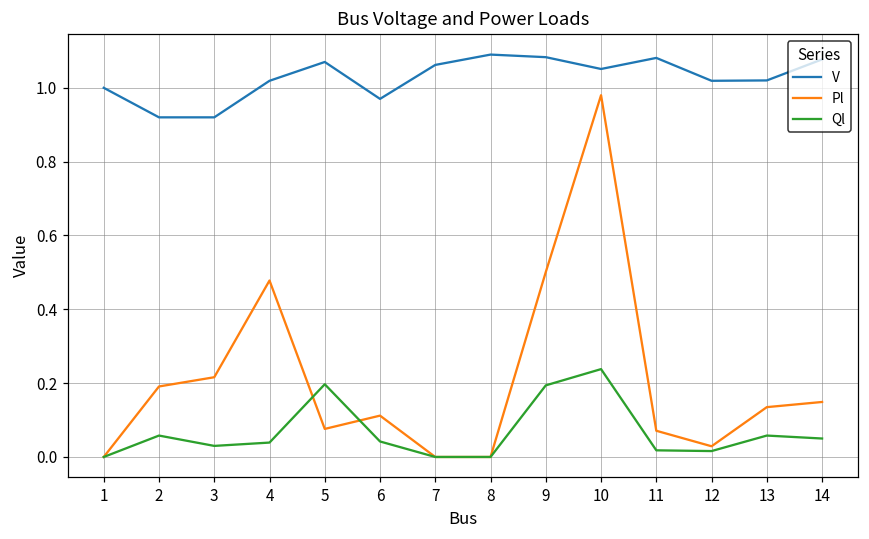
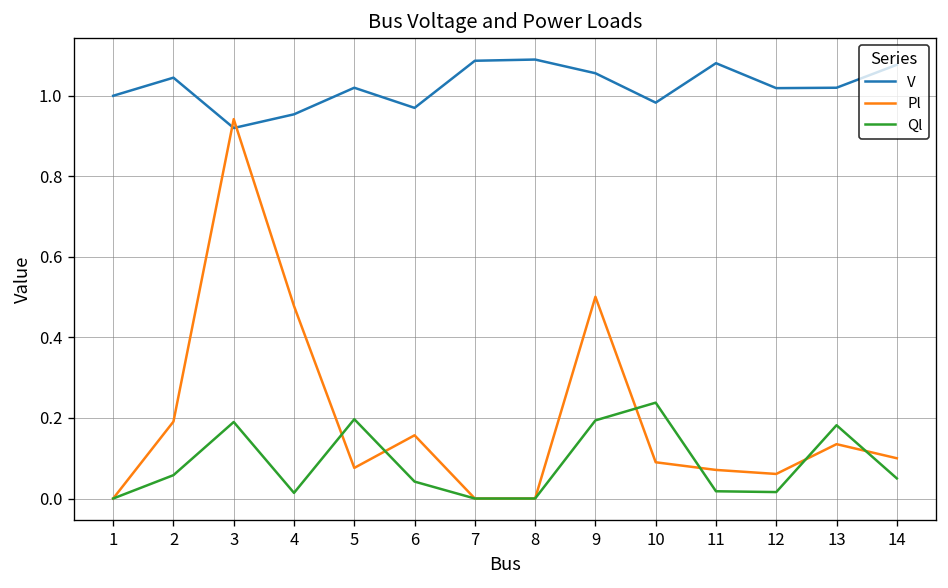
  {
    "V": {
      "1": 1.00,
-     "2": 0.92,
+     "2": 1.05,
      "3": 0.92,
-     "4": 1.02,
-     "5": 1.07,
+     "4": 0.95,
+     "5": 1.02,
      "6": 0.97,
-     "7": 1.06,
+     "7": 1.09,
      "8": 1.09,
-     "9": 1.08,
-     "10": 1.05,
+     "9": 1.06,
+     "10": 0.98,
      "11": 1.08,
      "12": 1.02,
      "13": 1.02
    },
    "Pl": {
      "2": 0.19,
-     "3": 0.22,
+     "3": 0.94,
      "4": 0.48,
      "5": 0.08,
-     "6": 0.11,
+     "6": 0.16,
      "9": 0.50,
-     "10": 0.98,
+     "10": 0.09,
      "11": 0.07,
-     "12": 0.03,
+     "12": 0.06,
      "13": 0.14,
-     "14": 0.15
+     "14": 0.10
    },
    "Ql": {
      "2": 0.06,
-     "3": 0.03,
-     "4": 0.04,
+     "3": 0.19,
+     "4": 0.01,
      "5": 0.20,
      "6": 0.04,
      "9": 0.19,
      "10": 0.24,
      "11": 0.02,
      "12": 0.02,
-     "13": 0.06,
+     "13": 0.18,
      "14": 0.05
    }
  }
